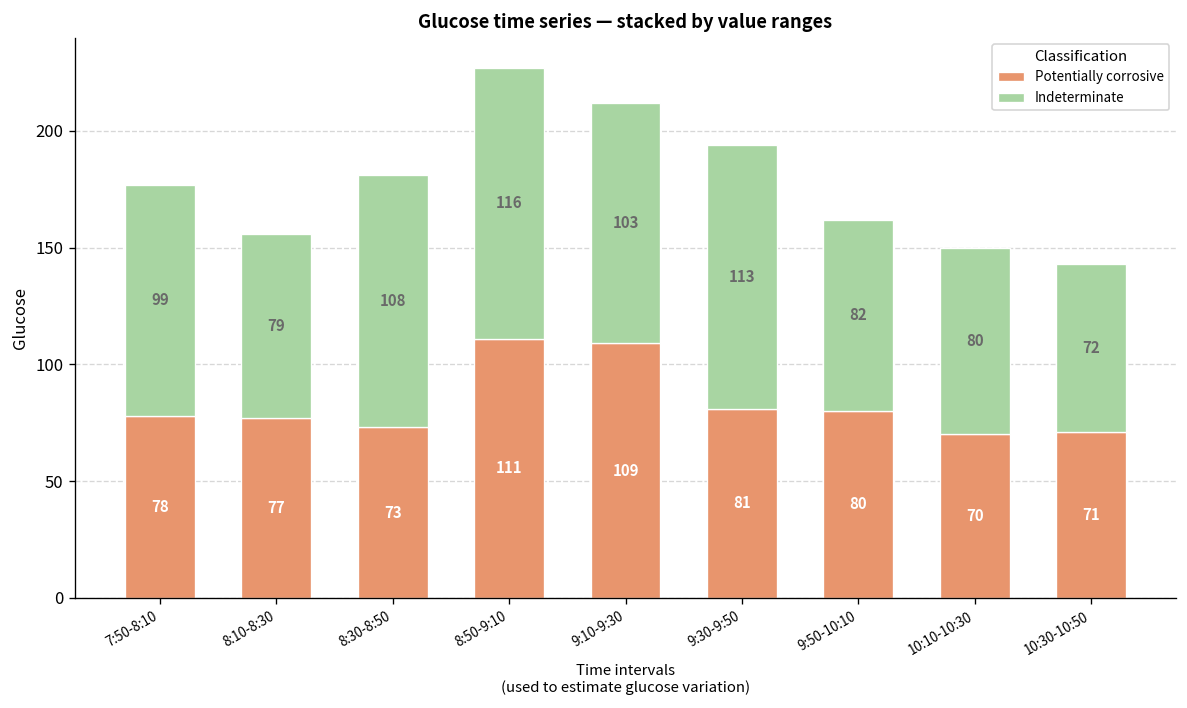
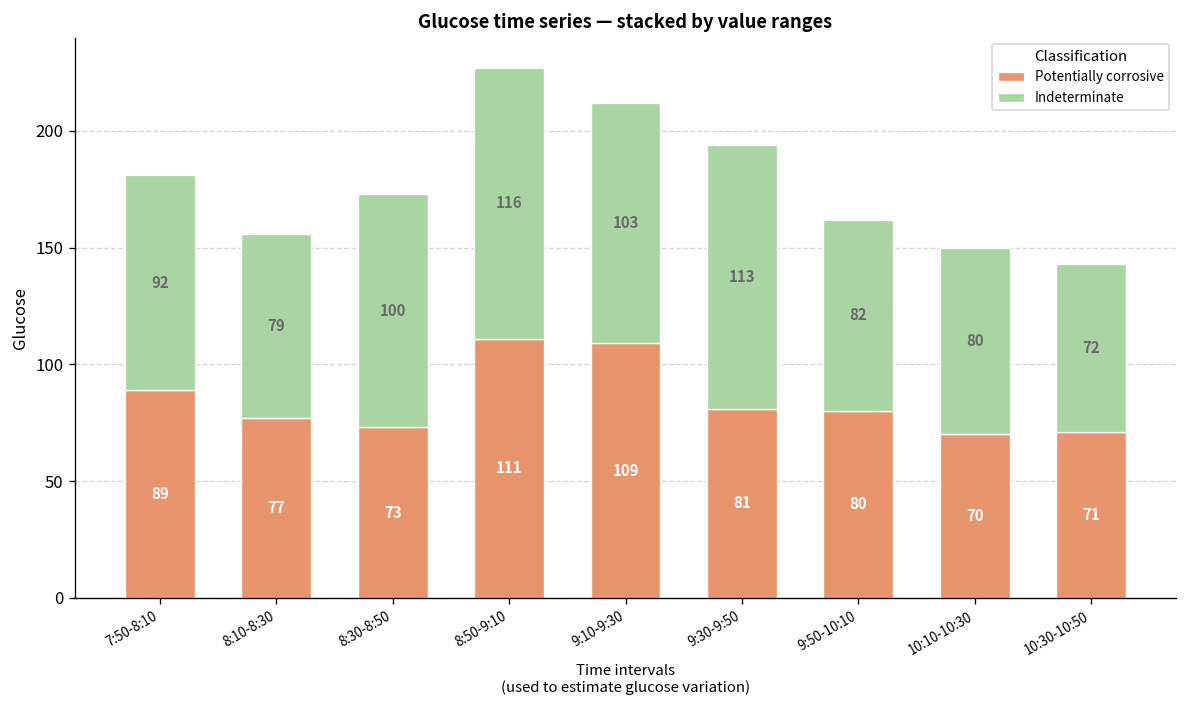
  {
    "Potentially corrosive": {
-     "7:50-8:10": 78,
+     "7:50-8:10": 89,
      "8:10-8:30": 77,
      "8:30-8:50": 73,
      "8:50-9:10": 111,
      "9:10-9:30": 109,
      "9:30-9:50": 81,
      "9:50-10:10": 80,
      "10:10-10:30": 70,
      "10:30-10:50": 71
    },
    "Indeterminate": {
-     "7:50-8:10": 99,
+     "7:50-8:10": 92,
      "8:10-8:30": 79,
-     "8:30-8:50": 108,
+     "8:30-8:50": 100,
      "8:50-9:10": 116,
      "9:10-9:30": 103,
      "9:30-9:50": 113,
      "9:50-10:10": 82,
      "10:10-10:30": 80,
      "10:30-10:50": 72
    }
  }
